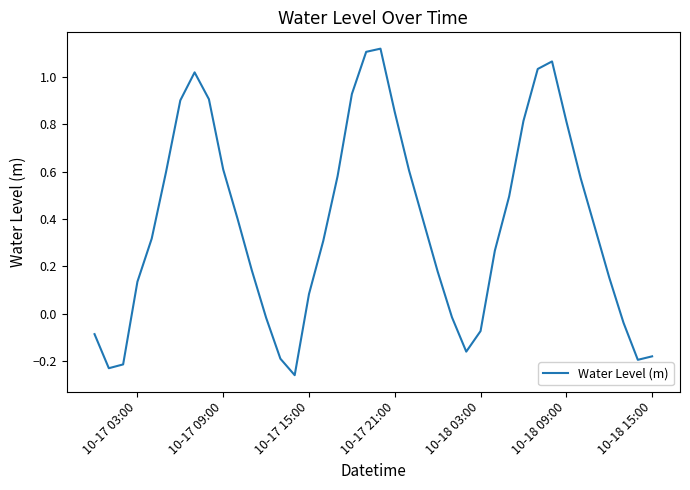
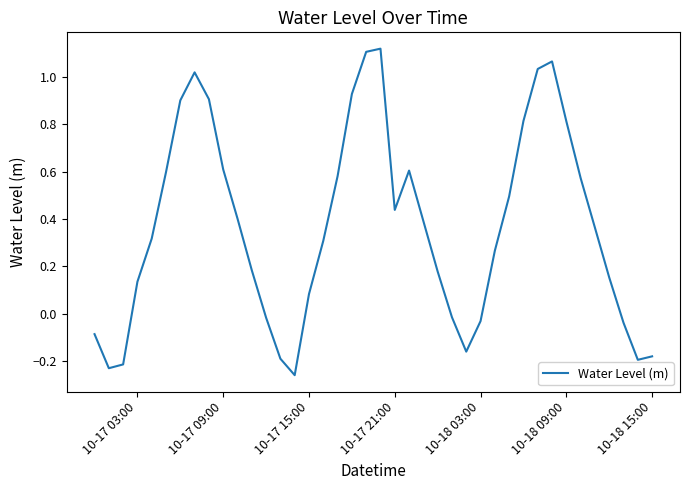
  {
    "10-17 03:00": 0.13,
    "10-17 09:00": 0.61,
    "10-17 15:00": 0.08,
-   "10-17 21:00": 0.85,
-   "10-18 03:00": -0.07,
+   "10-17 21:00": 0.44,
+   "10-18 03:00": -0.03,
    "10-18 09:00": 0.81,
    "10-18 15:00": -0.18
  }
